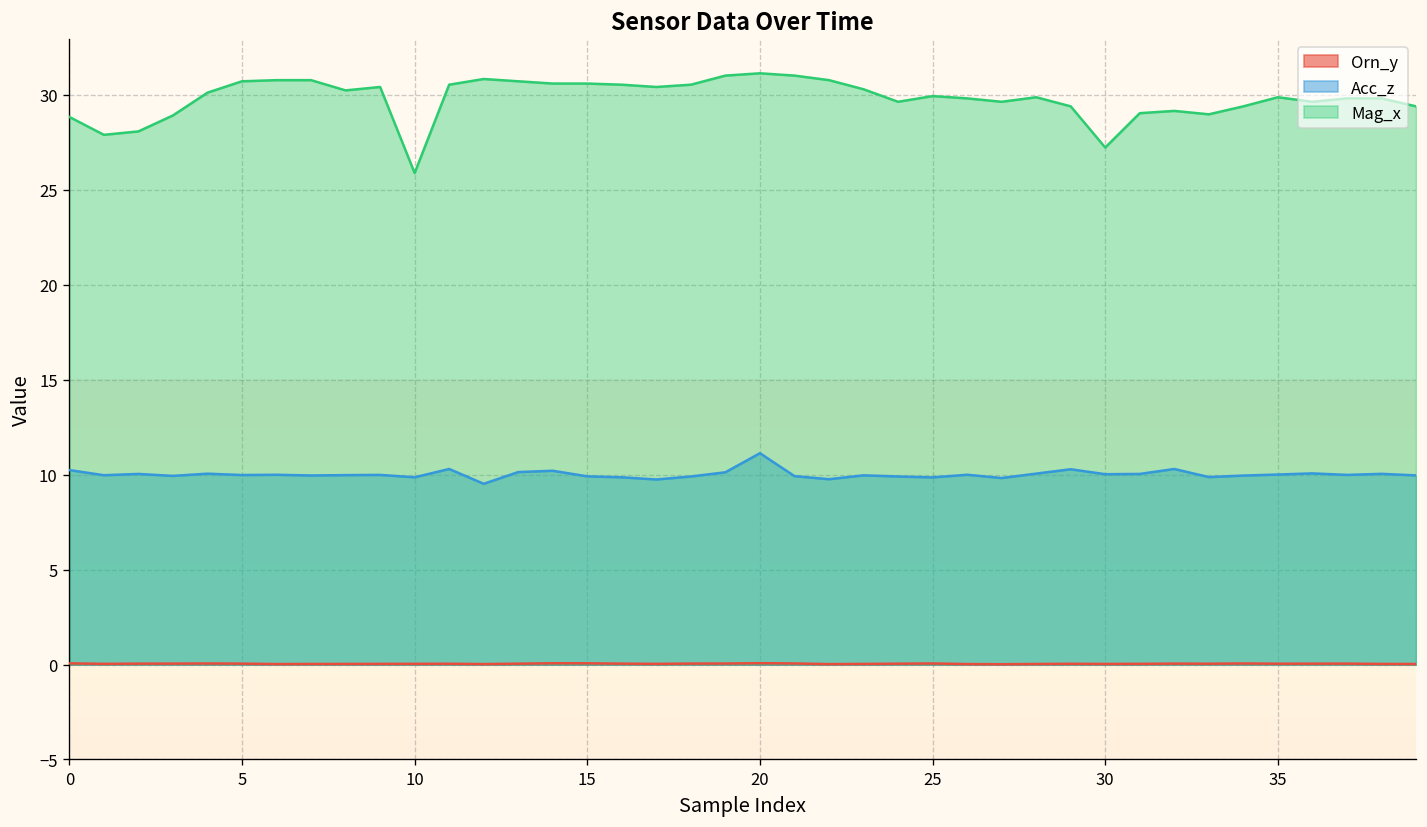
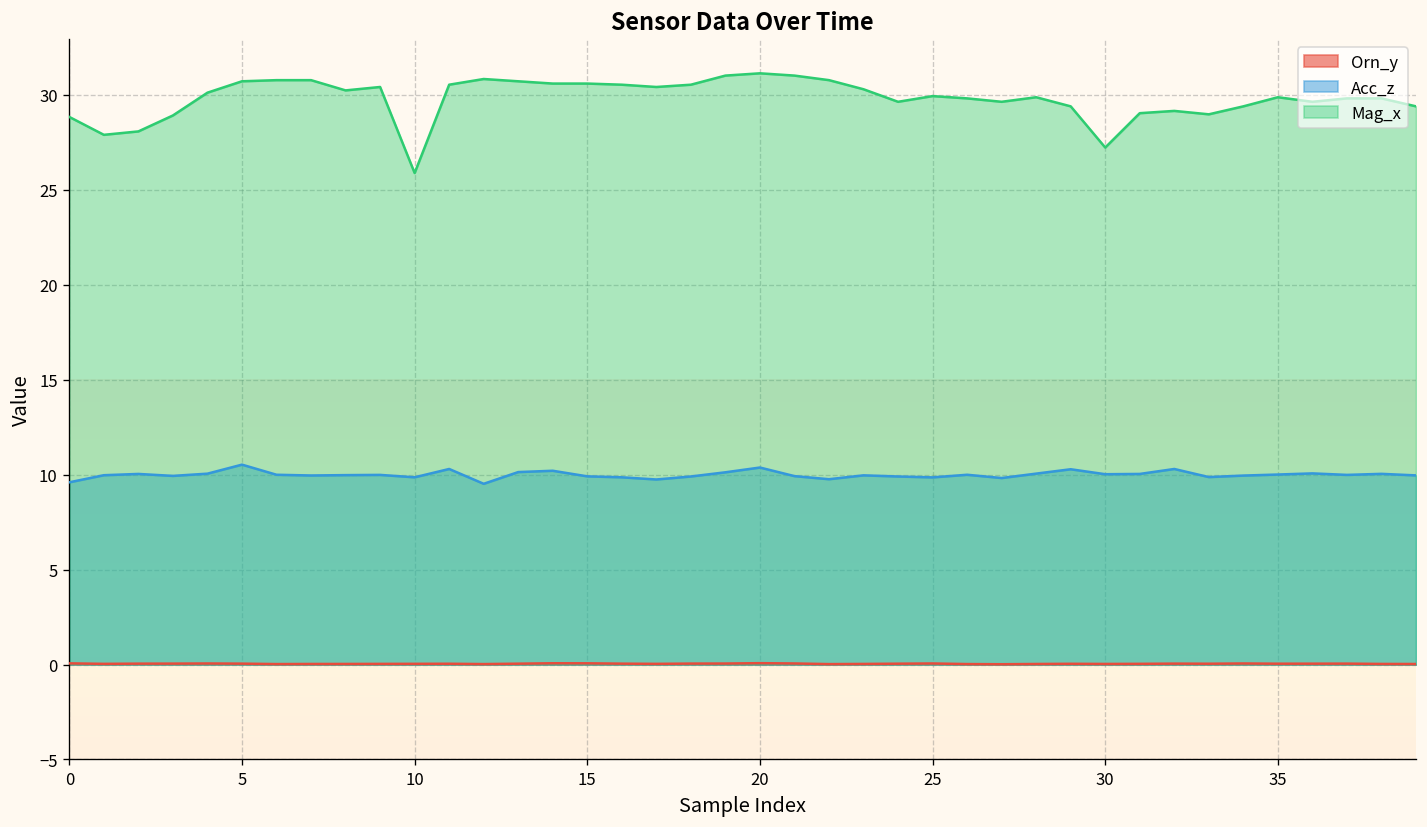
  {
    "Orn_y": {
      "0": 0.1,
      "5": 0.0,
      "10": 0.0,
      "15": 0.1,
      "20": 0.1,
      "25": 0.1,
      "30": 0.0,
      "35": 0.0
    },
    "Acc_z": {
-     "0": 10.2,
-     "5": 10.0,
+     "0": 9.6,
+     "5": 10.5,
      "10": 9.9,
      "15": 9.9,
-     "20": 11.1,
+     "20": 10.4,
      "25": 9.9,
      "30": 10.0,
      "35": 10.0
    },
    "Mag_x": {
      "0": 28.8,
      "5": 30.7,
      "10": 25.9,
      "15": 30.6,
      "20": 31.1,
      "25": 29.9,
      "30": 27.2,
      "35": 29.9
    }
  }
